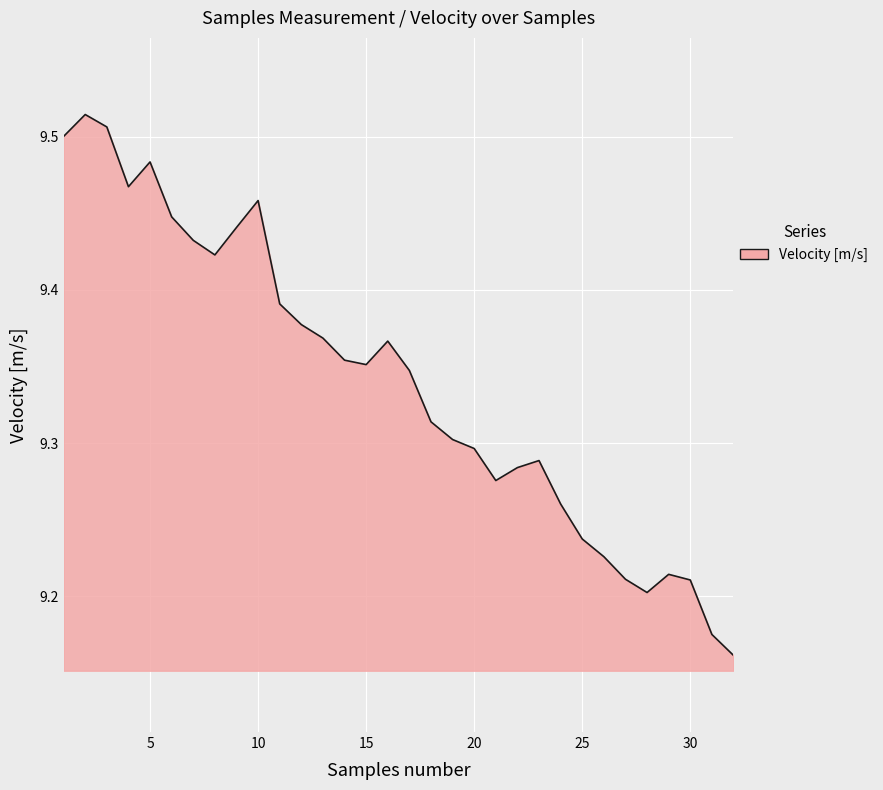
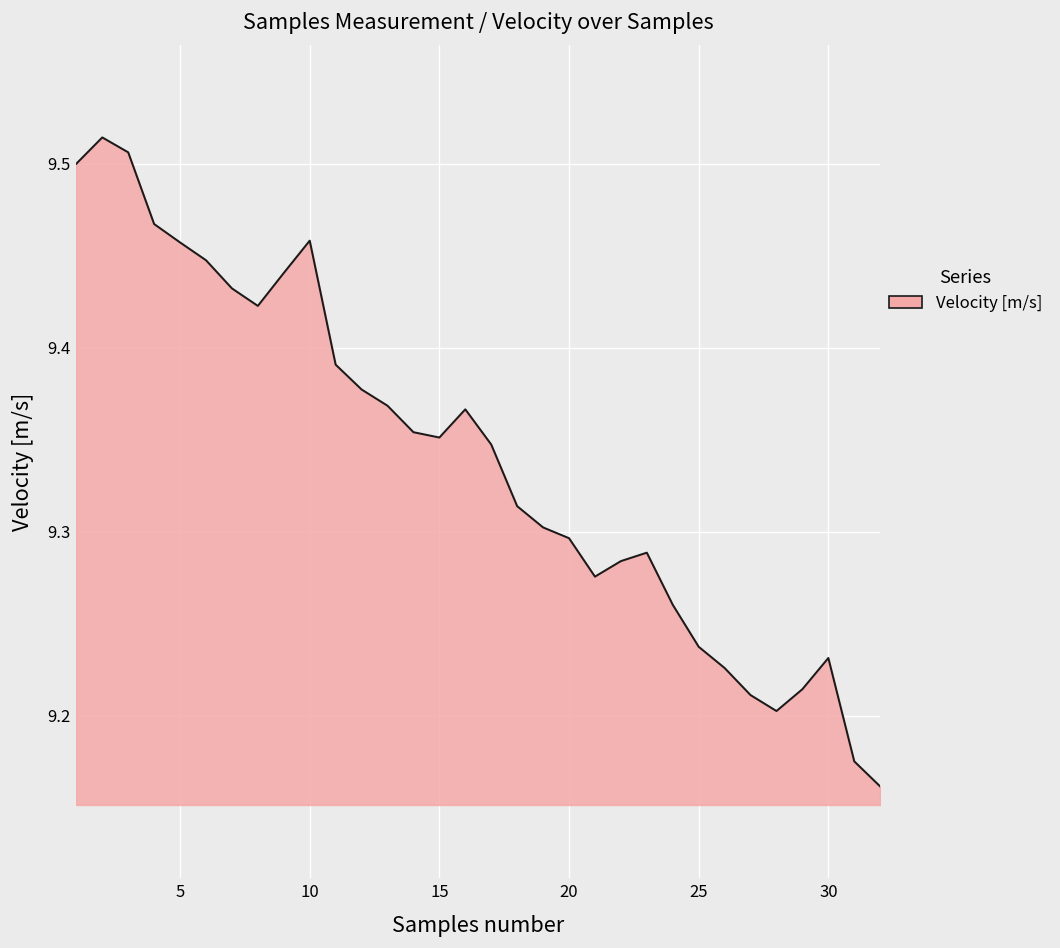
  {
-   "5": 9.483,
+   "5": 9.457,
    "10": 9.458,
    "15": 9.351,
    "20": 9.296,
    "25": 9.237,
-   "30": 9.211
+   "30": 9.231
  }
